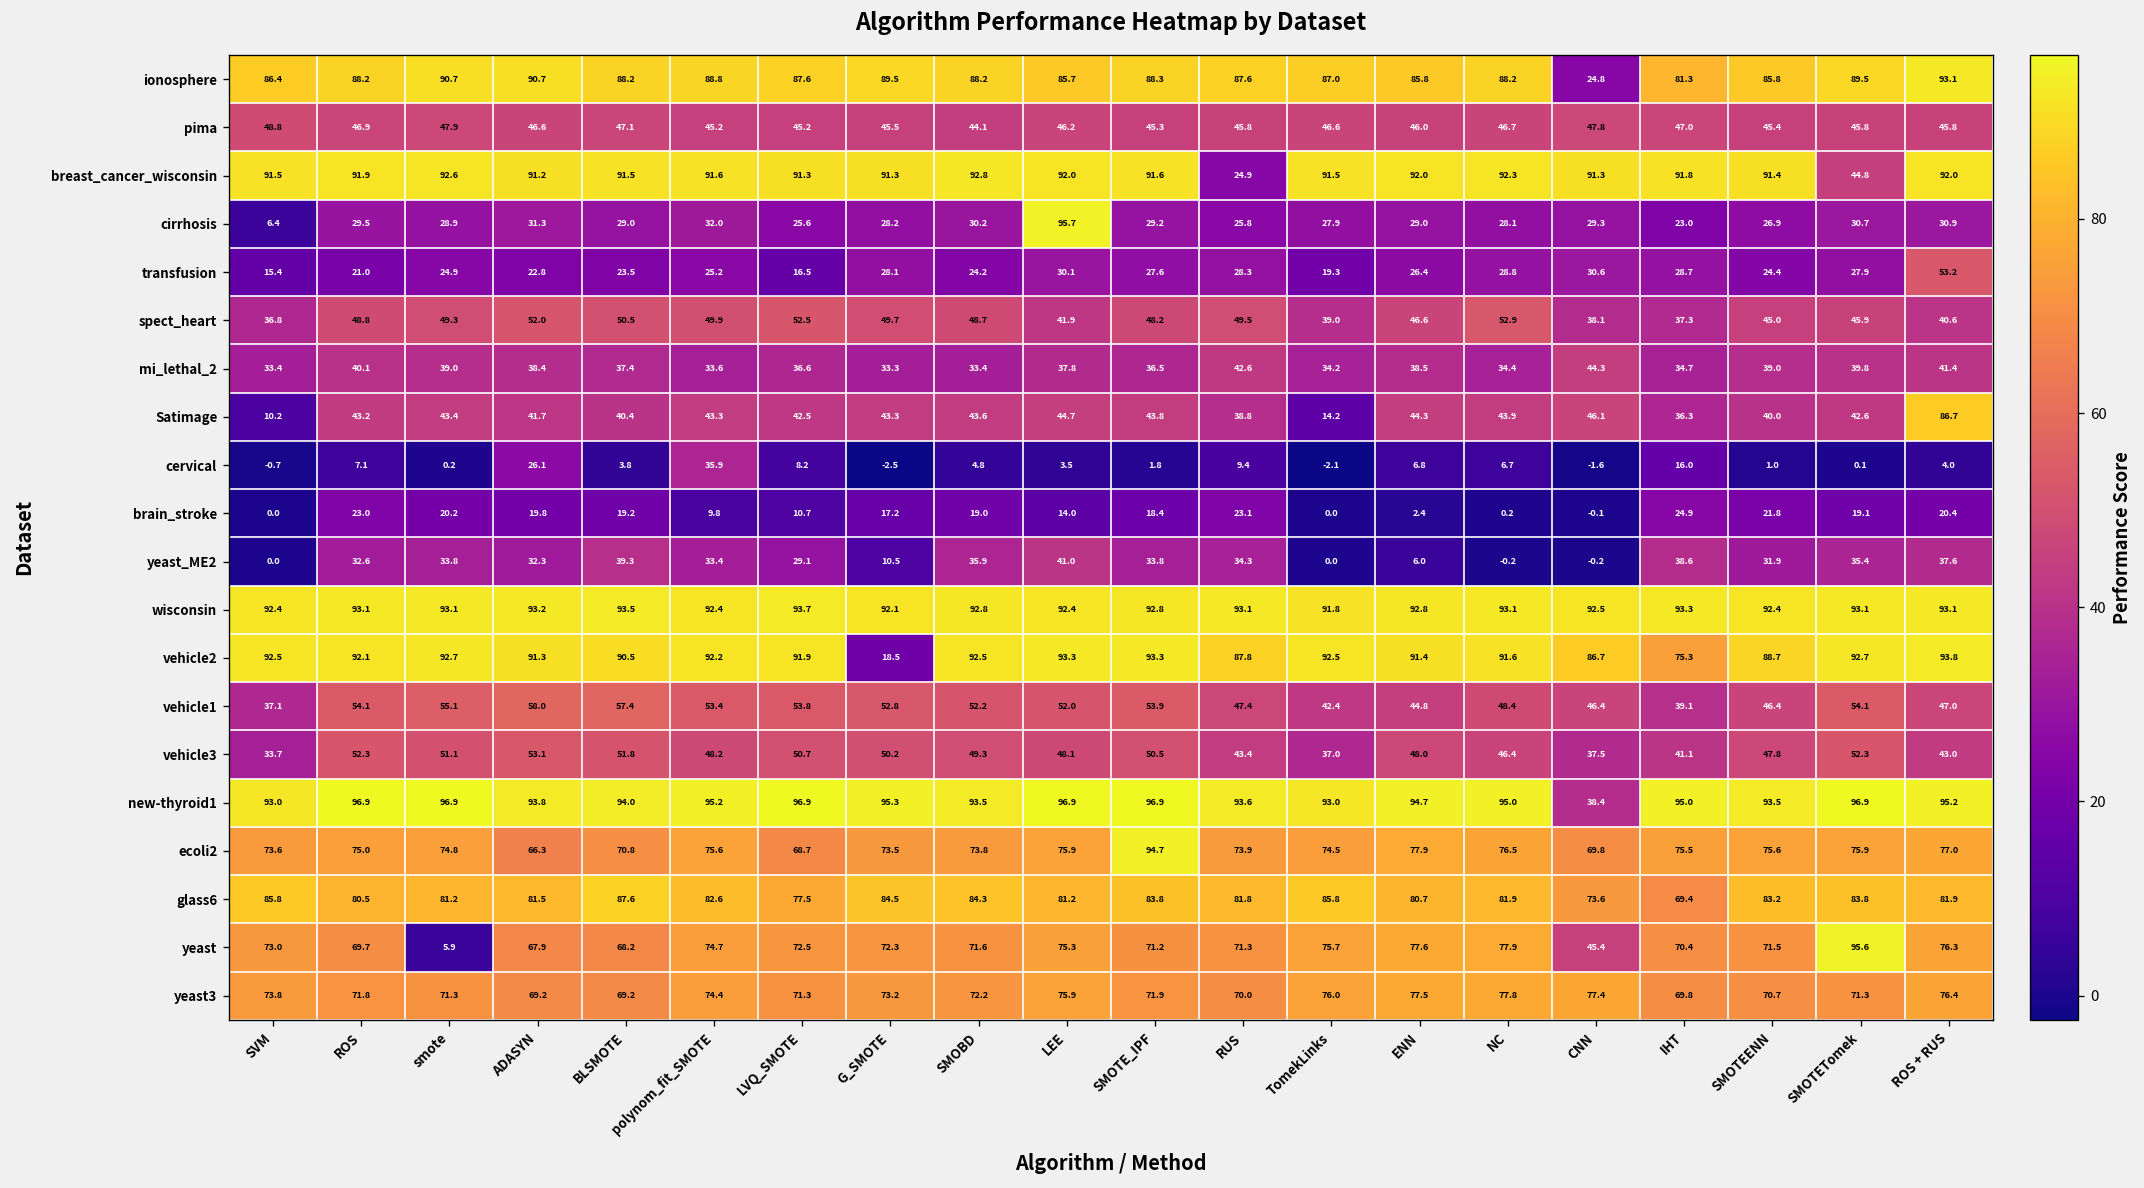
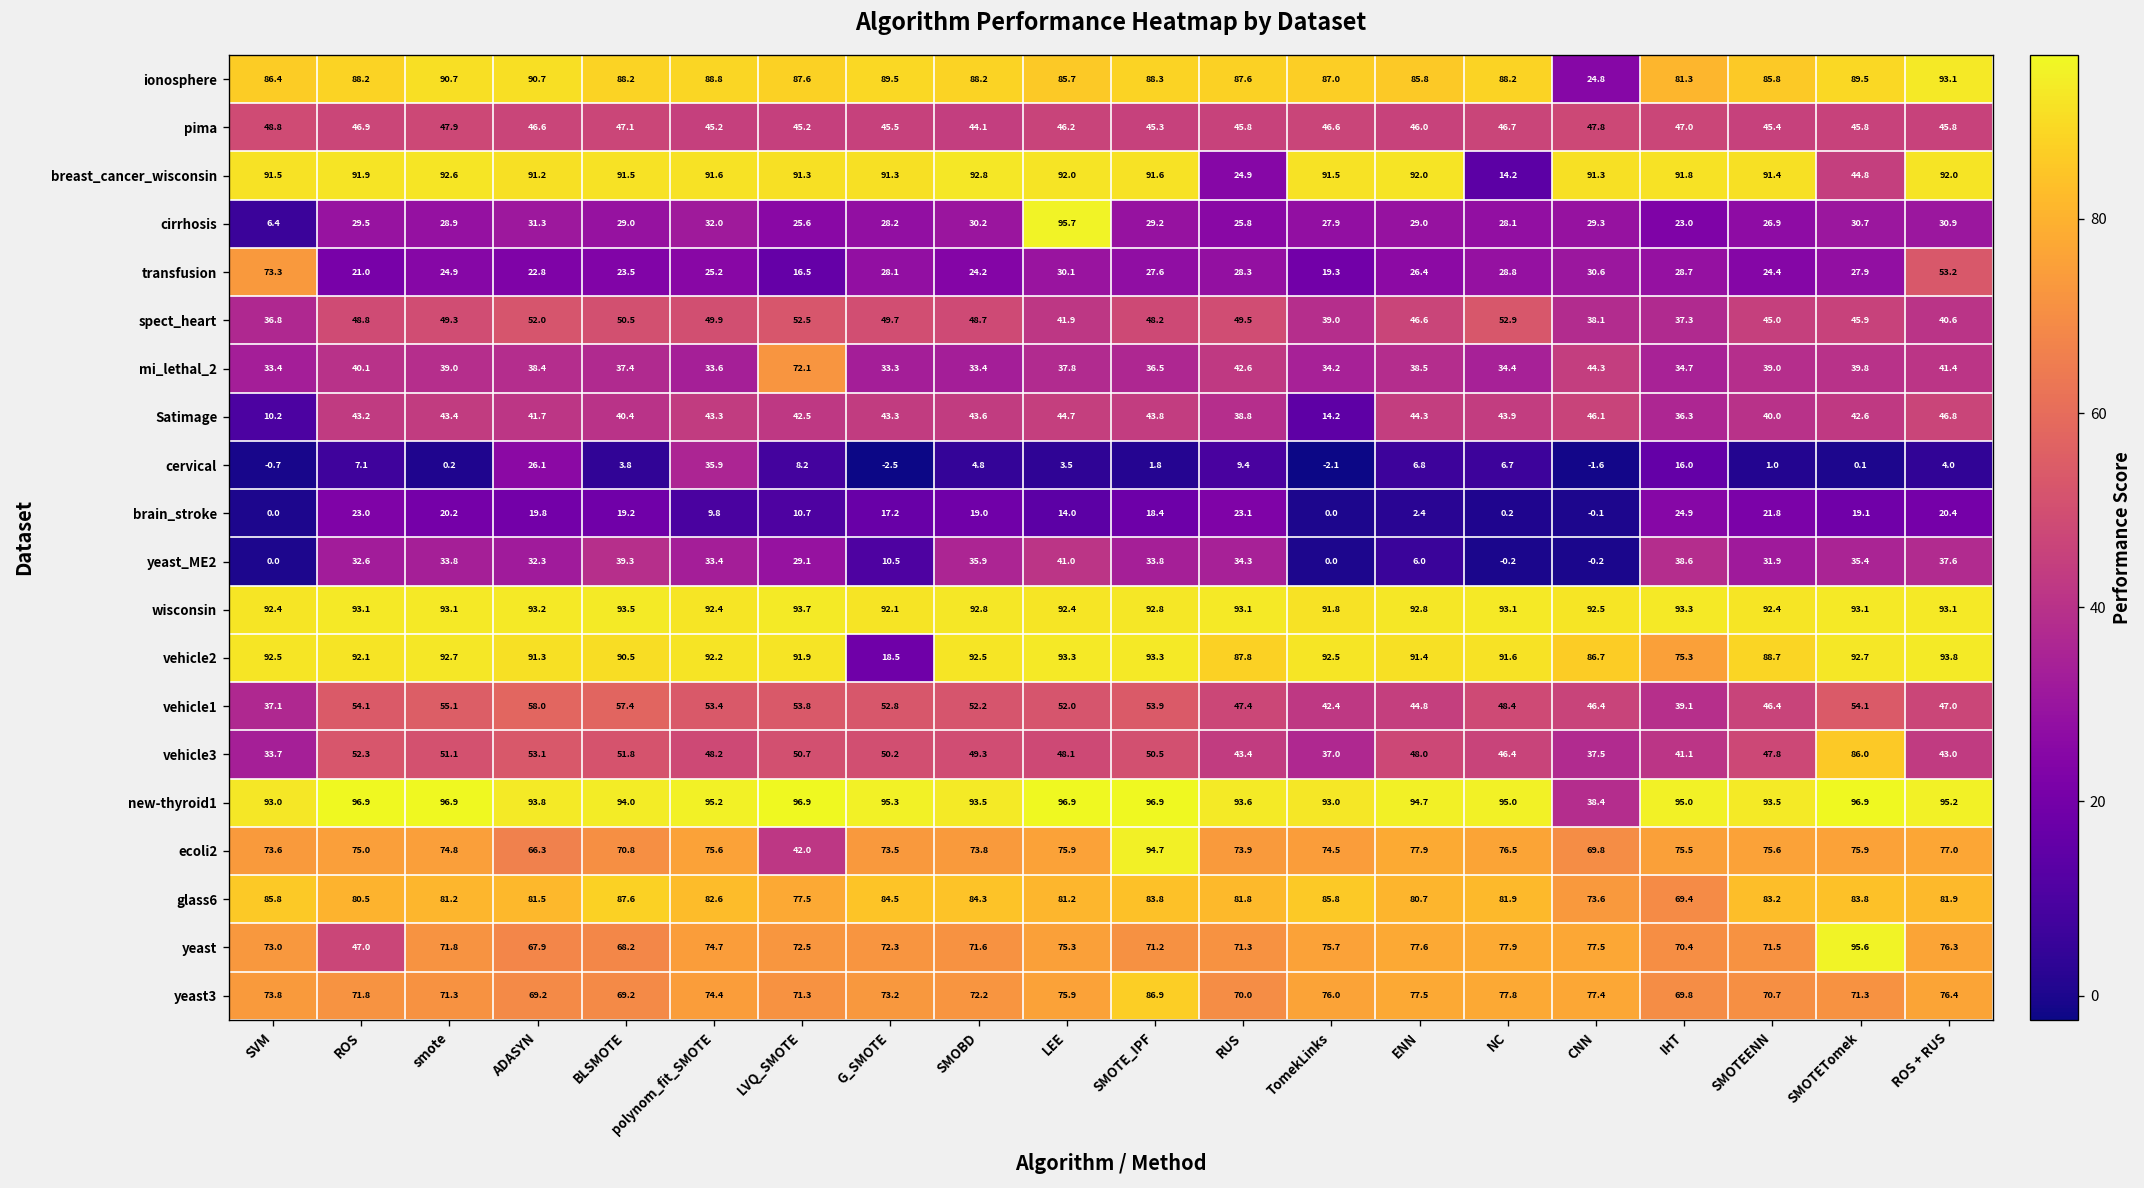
  {
    "breast_cancer_wisconsin": {
      "SVM": 91.5,
      "ROS": 91.9,
      "smote": 92.6,
      "ADASYN": 91.2,
      "BLSMOTE": 91.5,
      "polynom_fit_SMOTE": 91.6,
      "LVQ_SMOTE": 91.3,
      "G_SMOTE": 91.3,
      "SMOBD": 92.8,
      "LEE": 92.0,
      "SMOTE_IPF": 91.6,
      "RUS": 24.9,
      "TomekLinks": 91.5,
      "ENN": 92.0,
-     "NC": 92.3,
+     "NC": 14.2,
      "CNN": 91.3,
      "IHT": 91.8,
      "SMOTEENN": 91.4,
      "SMOTETomek": 44.8,
      "ROS + RUS": 92.0
    },
    "transfusion": {
-     "SVM": 15.4,
+     "SVM": 73.3,
      "ROS": 21.0,
      "smote": 24.9,
      "ADASYN": 22.8,
      "BLSMOTE": 23.5,
      "polynom_fit_SMOTE": 25.2,
      "LVQ_SMOTE": 16.5,
      "G_SMOTE": 28.1,
      "SMOBD": 24.2,
      "LEE": 30.1,
      "SMOTE_IPF": 27.6,
      "RUS": 28.3,
      "TomekLinks": 19.3,
      "ENN": 26.4,
      "NC": 28.8,
      "CNN": 30.6,
      "IHT": 28.7,
      "SMOTEENN": 24.4,
      "SMOTETomek": 27.9,
      "ROS + RUS": 53.2
    },
    "mi_lethal_2": {
      "SVM": 33.4,
      "ROS": 40.1,
      "smote": 39.0,
      "ADASYN": 38.4,
      "BLSMOTE": 37.4,
      "polynom_fit_SMOTE": 33.6,
-     "LVQ_SMOTE": 36.6,
+     "LVQ_SMOTE": 72.1,
      "G_SMOTE": 33.3,
      "SMOBD": 33.4,
      "LEE": 37.8,
      "SMOTE_IPF": 36.5,
      "RUS": 42.6,
      "TomekLinks": 34.2,
      "ENN": 38.5,
      "NC": 34.4,
      "CNN": 44.3,
      "IHT": 34.7,
      "SMOTEENN": 39.0,
      "SMOTETomek": 39.8,
      "ROS + RUS": 41.4
    },
    "Satimage": {
      "SVM": 10.2,
      "ROS": 43.2,
      "smote": 43.4,
      "ADASYN": 41.7,
      "BLSMOTE": 40.4,
      "polynom_fit_SMOTE": 43.3,
      "LVQ_SMOTE": 42.5,
      "G_SMOTE": 43.3,
      "SMOBD": 43.6,
      "LEE": 44.7,
      "SMOTE_IPF": 43.8,
      "RUS": 38.8,
      "TomekLinks": 14.2,
      "ENN": 44.3,
      "NC": 43.9,
      "CNN": 46.1,
      "IHT": 36.3,
      "SMOTEENN": 40.0,
      "SMOTETomek": 42.6,
-     "ROS + RUS": 86.7
+     "ROS + RUS": 46.8
    },
    "vehicle3": {
      "SVM": 33.7,
      "ROS": 52.3,
      "smote": 51.1,
      "ADASYN": 53.1,
      "BLSMOTE": 51.8,
      "polynom_fit_SMOTE": 48.2,
      "LVQ_SMOTE": 50.7,
      "G_SMOTE": 50.2,
      "SMOBD": 49.3,
      "LEE": 48.1,
      "SMOTE_IPF": 50.5,
      "RUS": 43.4,
      "TomekLinks": 37.0,
      "ENN": 48.0,
      "NC": 46.4,
      "CNN": 37.5,
      "IHT": 41.1,
      "SMOTEENN": 47.8,
-     "SMOTETomek": 52.3,
+     "SMOTETomek": 86.0,
      "ROS + RUS": 43.0
    },
    "ecoli2": {
      "SVM": 73.6,
      "ROS": 75.0,
      "smote": 74.8,
      "ADASYN": 66.3,
      "BLSMOTE": 70.8,
      "polynom_fit_SMOTE": 75.6,
-     "LVQ_SMOTE": 68.7,
+     "LVQ_SMOTE": 42.0,
      "G_SMOTE": 73.5,
      "SMOBD": 73.8,
      "LEE": 75.9,
      "SMOTE_IPF": 94.7,
      "RUS": 73.9,
      "TomekLinks": 74.5,
      "ENN": 77.9,
      "NC": 76.5,
      "CNN": 69.8,
      "IHT": 75.5,
      "SMOTEENN": 75.6,
      "SMOTETomek": 75.9,
      "ROS + RUS": 77.0
    },
    "yeast": {
      "SVM": 73.0,
-     "ROS": 69.7,
-     "smote": 5.9,
+     "ROS": 47.0,
+     "smote": 71.8,
      "ADASYN": 67.9,
      "BLSMOTE": 68.2,
      "polynom_fit_SMOTE": 74.7,
      "LVQ_SMOTE": 72.5,
      "G_SMOTE": 72.3,
      "SMOBD": 71.6,
      "LEE": 75.3,
      "SMOTE_IPF": 71.2,
      "RUS": 71.3,
      "TomekLinks": 75.7,
      "ENN": 77.6,
      "NC": 77.9,
-     "CNN": 45.4,
+     "CNN": 77.5,
      "IHT": 70.4,
      "SMOTEENN": 71.5,
      "SMOTETomek": 95.6,
      "ROS + RUS": 76.3
    },
    "yeast3": {
      "SVM": 73.8,
      "ROS": 71.8,
      "smote": 71.3,
      "ADASYN": 69.2,
      "BLSMOTE": 69.2,
      "polynom_fit_SMOTE": 74.4,
      "LVQ_SMOTE": 71.3,
      "G_SMOTE": 73.2,
      "SMOBD": 72.2,
      "LEE": 75.9,
-     "SMOTE_IPF": 71.9,
+     "SMOTE_IPF": 86.9,
      "RUS": 70.0,
      "TomekLinks": 76.0,
      "ENN": 77.5,
      "NC": 77.8,
      "CNN": 77.4,
      "IHT": 69.8,
      "SMOTEENN": 70.7,
      "SMOTETomek": 71.3,
      "ROS + RUS": 76.4
    }
  }
